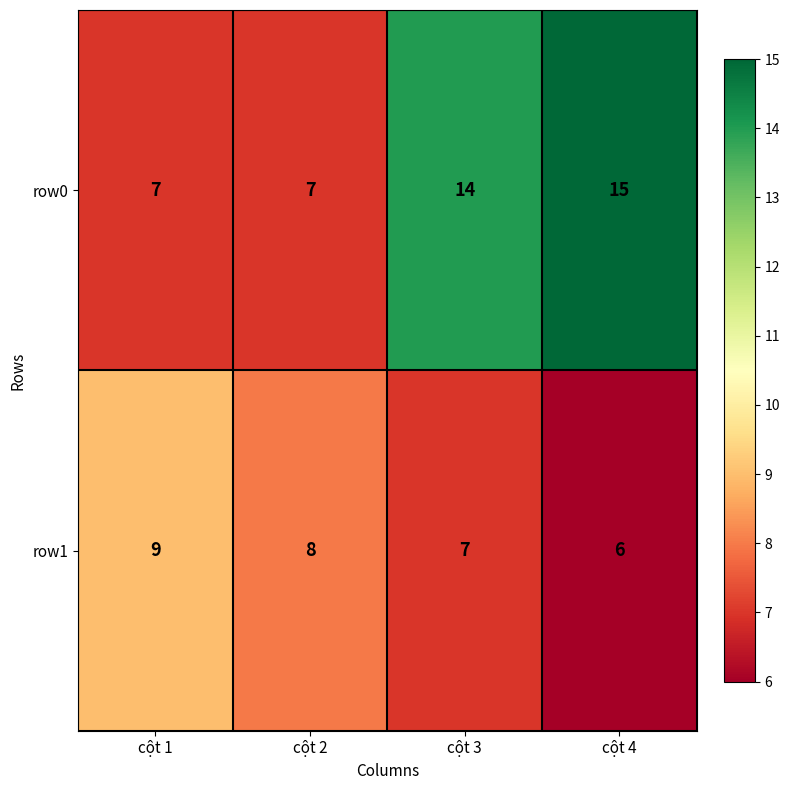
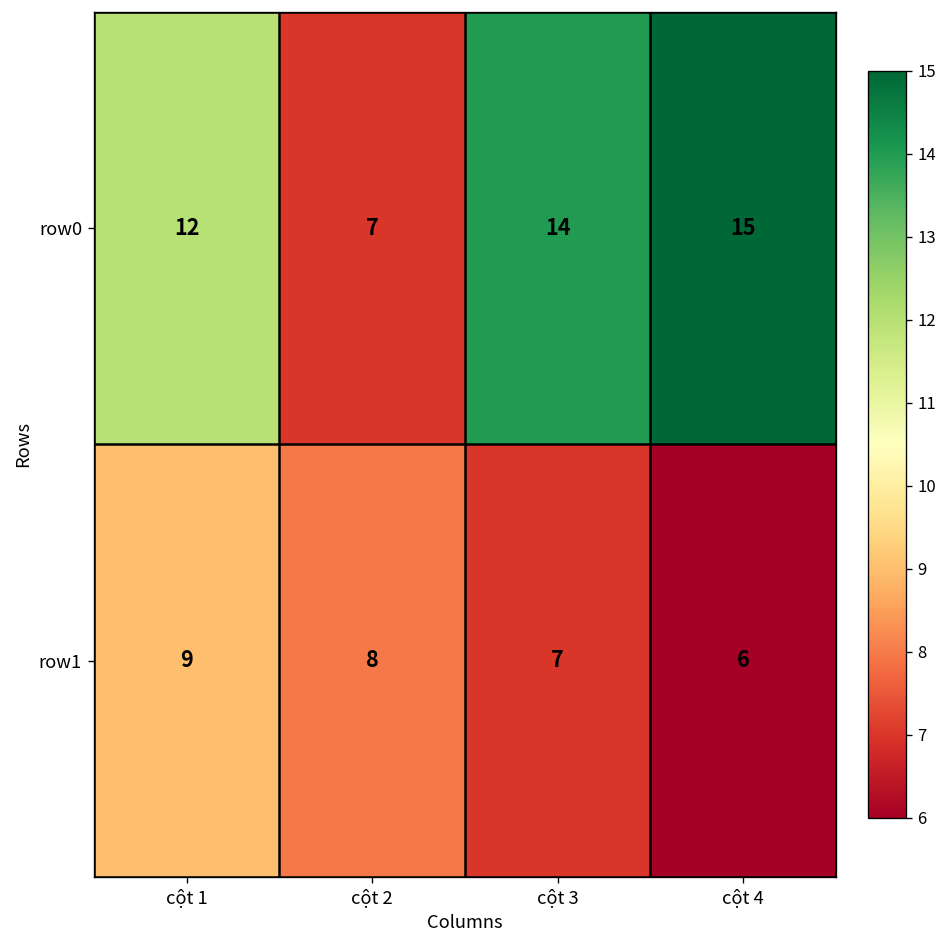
  {
    "row0": {
-     "cột 1": 7,
+     "cột 1": 12,
      "cột 2": 7,
      "cột 3": 14,
      "cột 4": 15
    },
    "row1": {
      "cột 1": 9,
      "cột 2": 8,
      "cột 3": 7,
      "cột 4": 6
    }
  }
